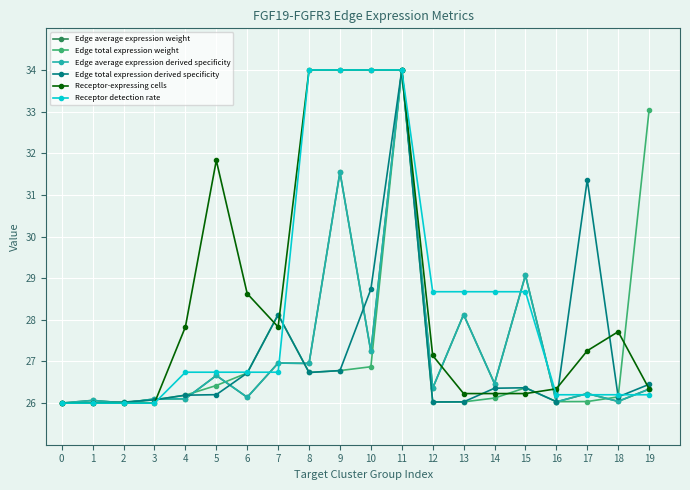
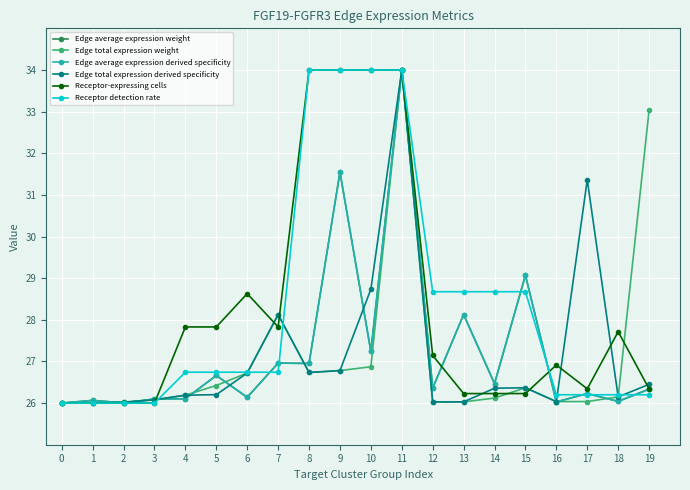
  {
    "Edge total expression weight": {
      "5": 26.4,
      "10": 26.9,
      "14": 26.1,
      "17": 26.0,
      "19": 33.0
    },
    "Edge total expression derived specificity": {
      "5": 26.2,
      "10": 28.7,
      "14": 26.4,
      "17": 31.4,
      "19": 26.5
    },
    "Receptor-expressing cells": {
      "4": 27.8,
-     "5": 31.8,
+     "5": 27.8,
      "6": 28.6,
      "7": 27.8,
      "12": 27.1,
      "13": 26.2,
      "14": 26.2,
      "15": 26.2,
-     "16": 26.3,
-     "17": 27.3,
+     "16": 26.9,
+     "17": 26.3,
      "18": 27.7
    }
  }
